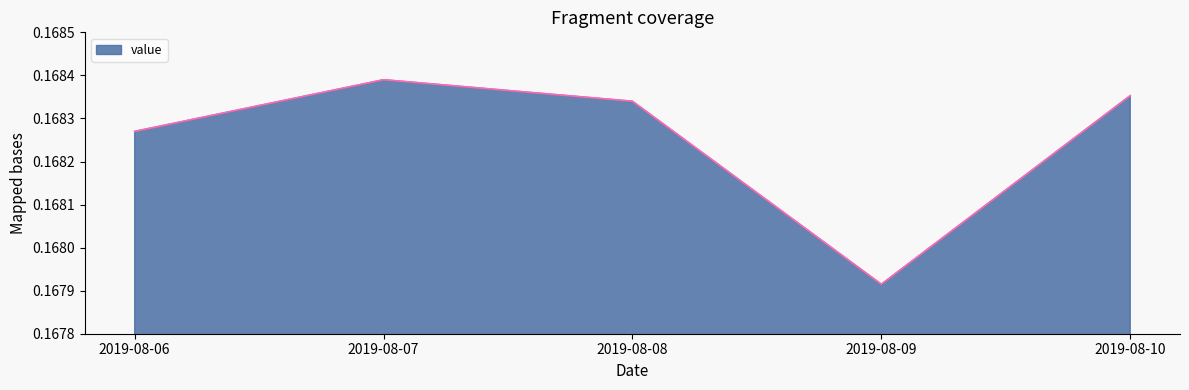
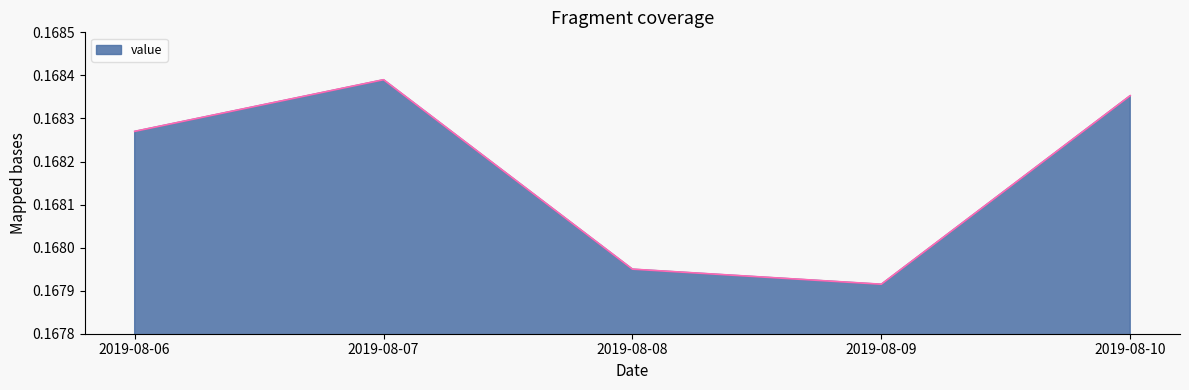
  {
    "2019-08-06": 0.16827,
    "2019-08-07": 0.16839,
-   "2019-08-08": 0.16834,
+   "2019-08-08": 0.16795,
    "2019-08-09": 0.16792,
    "2019-08-10": 0.16835
  }
